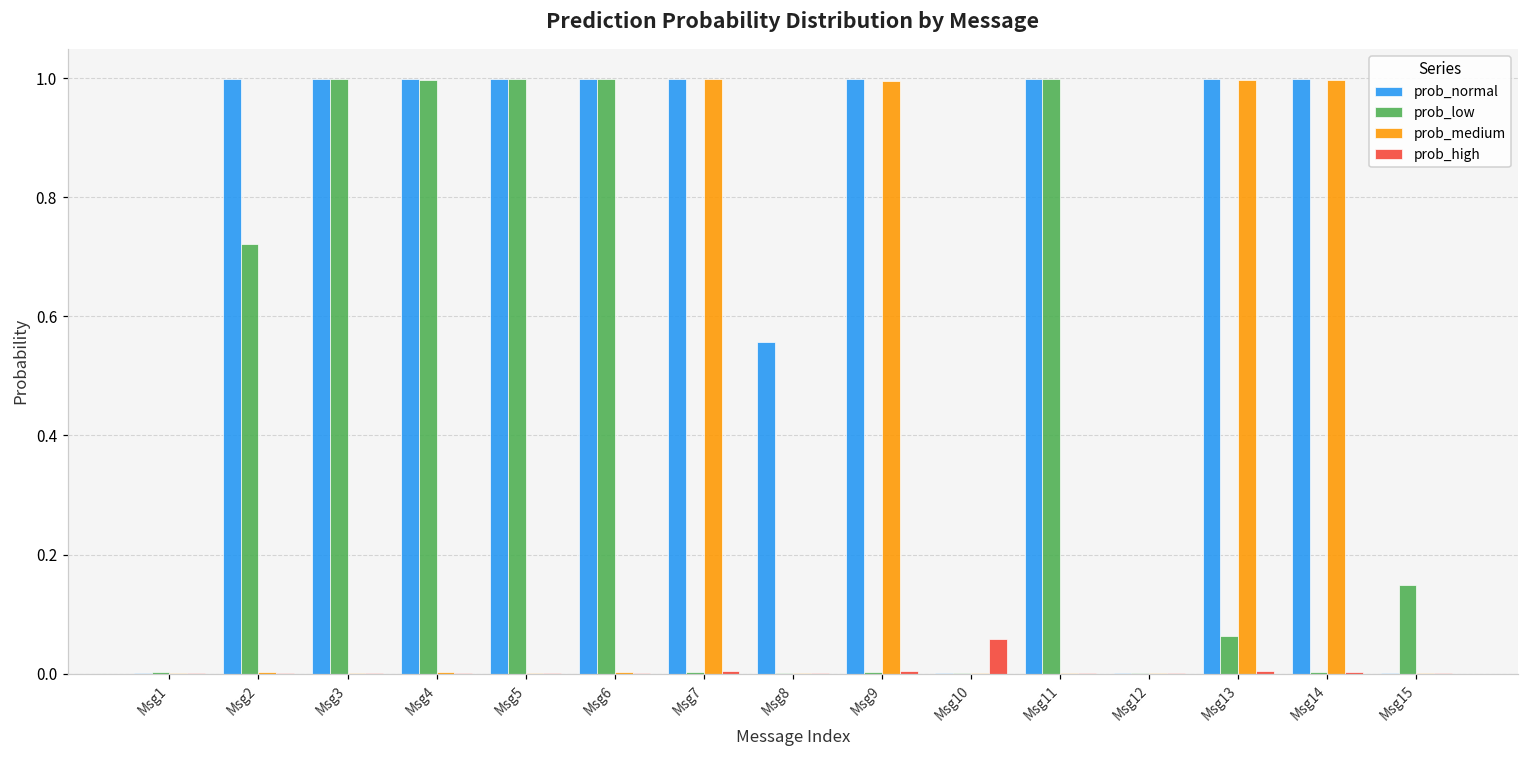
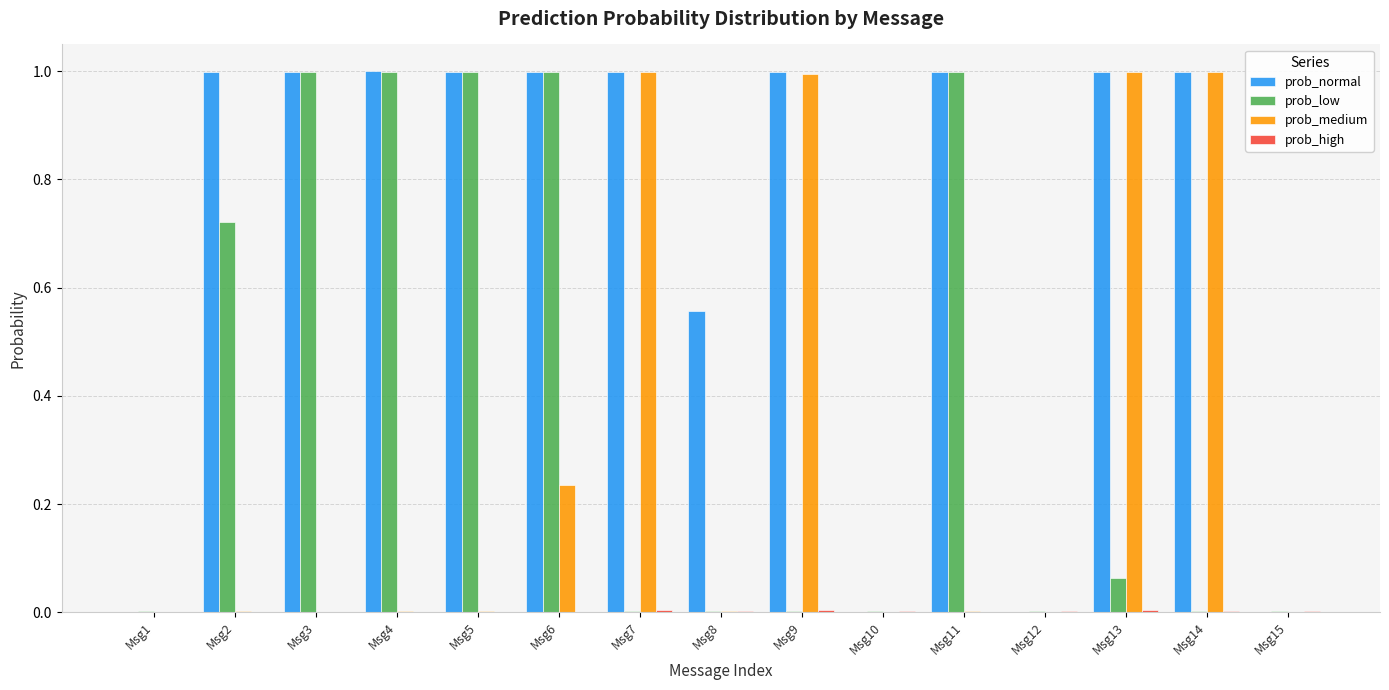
  {
    "prob_normal": {
      "Msg2": 1.00,
      "Msg3": 1.00,
      "Msg4": 1.00,
      "Msg5": 1.00,
      "Msg6": 1.00,
      "Msg7": 1.00,
      "Msg8": 0.56,
      "Msg9": 1.00,
      "Msg11": 1.00,
      "Msg13": 1.00,
      "Msg14": 1.00
    },
    "prob_low": {
      "Msg2": 0.72,
      "Msg3": 1.00,
      "Msg4": 1.00,
      "Msg5": 1.00,
      "Msg6": 1.00,
      "Msg11": 1.00,
      "Msg13": 0.06,
-     "Msg15": 0.15
+     "Msg15": 0.00
    },
    "prob_medium": {
-     "Msg6": 0.00,
+     "Msg6": 0.24,
      "Msg7": 1.00,
      "Msg9": 1.00,
      "Msg13": 1.00,
      "Msg14": 1.00
    },
    "prob_high": {
      "Msg9": 0.01,
-     "Msg10": 0.06
+     "Msg10": 0.00
    }
  }
